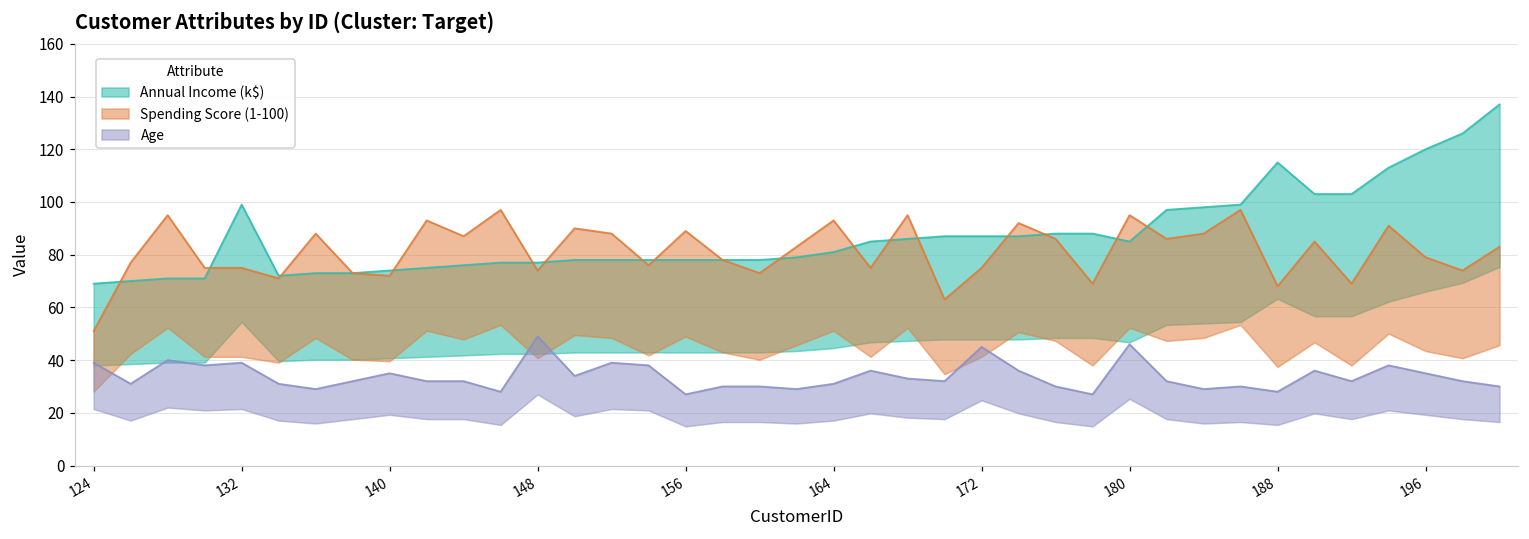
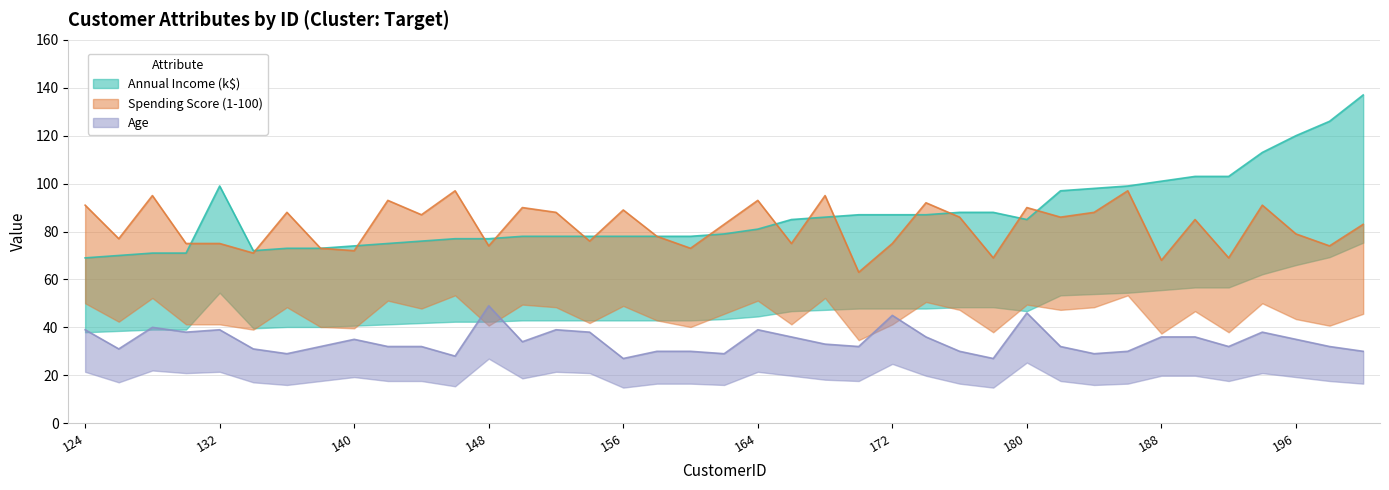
  {
    "Annual Income (k$)": {
      "124": 69,
      "132": 99,
      "140": 74,
      "148": 77,
      "156": 78,
      "164": 81,
      "172": 87,
      "180": 85,
-     "188": 115,
+     "188": 101,
      "196": 120
    },
    "Spending Score (1-100)": {
-     "124": 51,
+     "124": 91,
      "132": 75,
      "140": 72,
      "148": 74,
      "156": 89,
      "164": 93,
      "172": 75,
-     "180": 95,
+     "180": 90,
      "188": 68,
      "196": 79
    },
    "Age": {
      "124": 39,
      "132": 39,
      "140": 35,
      "148": 49,
      "156": 27,
-     "164": 31,
+     "164": 39,
      "172": 45,
      "180": 46,
-     "188": 28,
+     "188": 36,
      "196": 35
    }
  }
